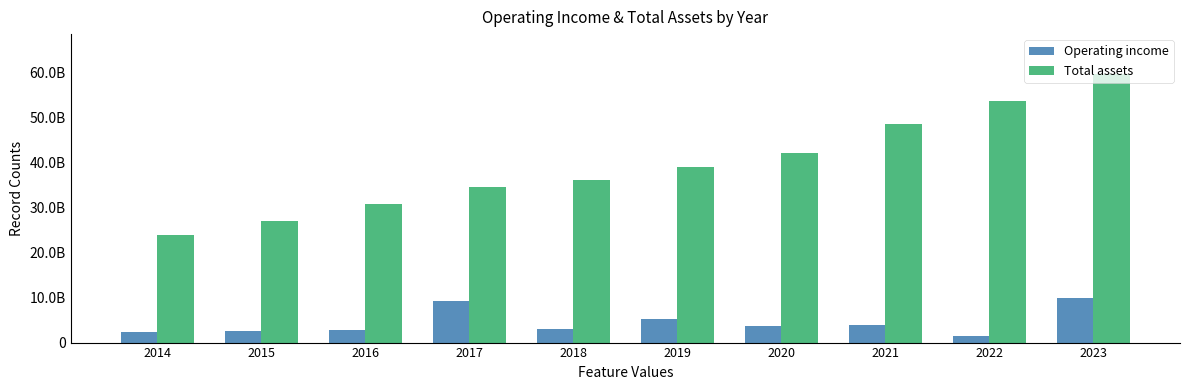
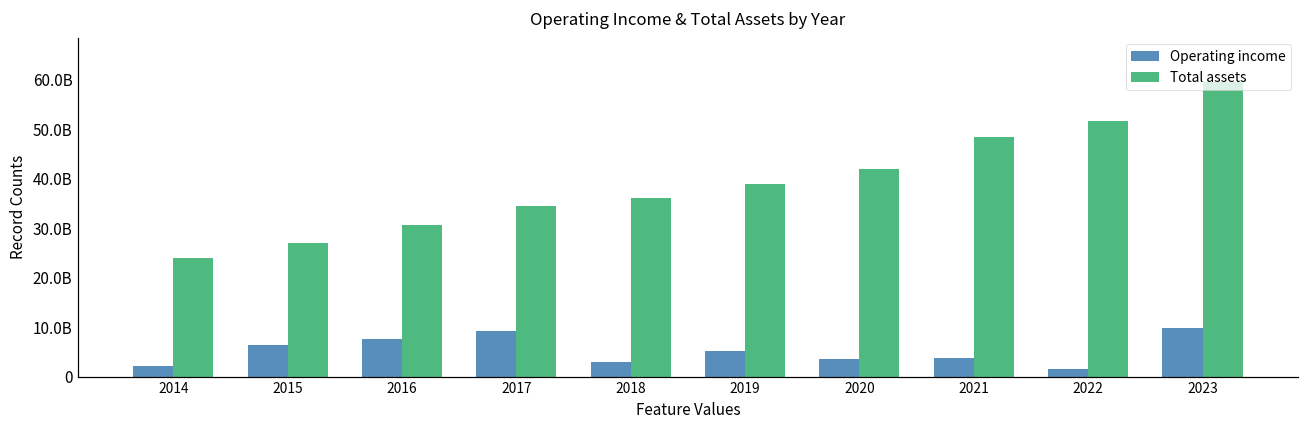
  {
    "Operating income": {
      "2014": 2000000000,
-     "2015": 3000000000,
-     "2016": 3000000000,
+     "2015": 6000000000,
+     "2016": 8000000000,
      "2017": 9000000000,
      "2018": 3000000000,
      "2019": 5000000000,
      "2020": 4000000000,
      "2021": 4000000000,
      "2022": 2000000000,
      "2023": 10000000000
    },
    "Total assets": {
      "2014": 24000000000,
      "2015": 27000000000,
      "2016": 31000000000,
      "2017": 34000000000,
      "2018": 36000000000,
      "2019": 39000000000,
      "2020": 42000000000,
      "2021": 48000000000,
-     "2022": 54000000000
+     "2022": 52000000000
    }
  }
